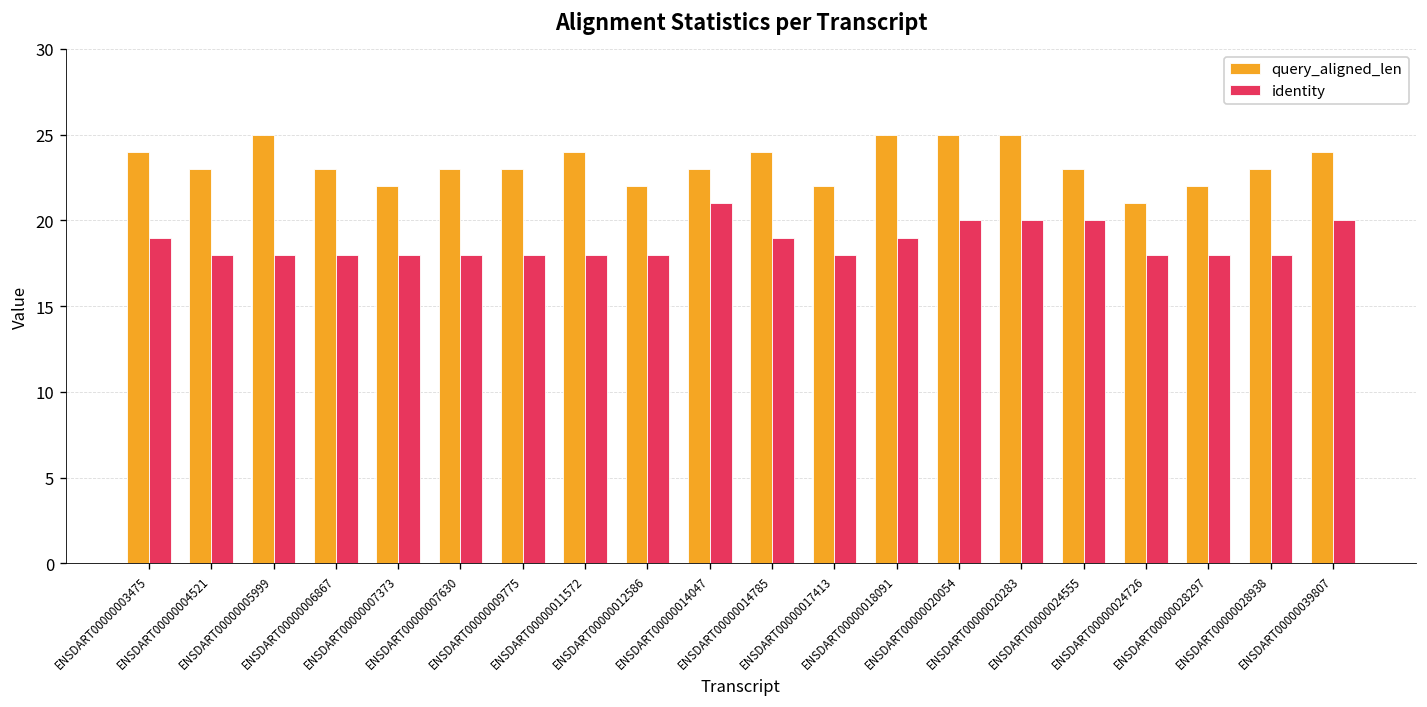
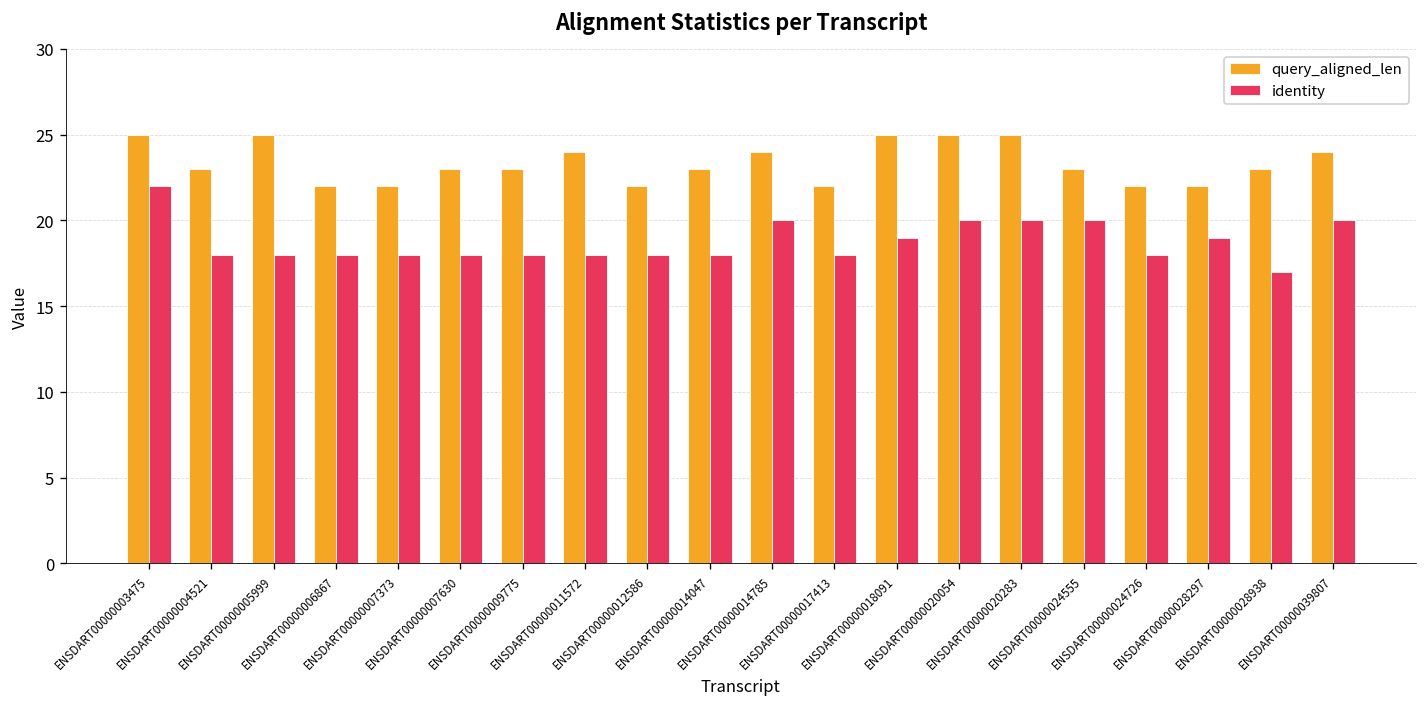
  {
    "query_aligned_len": {
-     "ENSDART00000003475": 24,
+     "ENSDART00000003475": 25,
      "ENSDART00000004521": 23,
      "ENSDART00000005999": 25,
-     "ENSDART00000006867": 23,
+     "ENSDART00000006867": 22,
      "ENSDART00000007373": 22,
      "ENSDART00000007630": 23,
      "ENSDART00000009775": 23,
      "ENSDART00000011572": 24,
      "ENSDART00000012586": 22,
      "ENSDART00000014047": 23,
      "ENSDART00000014785": 24,
      "ENSDART00000017413": 22,
      "ENSDART00000018091": 25,
      "ENSDART00000020054": 25,
      "ENSDART00000020283": 25,
      "ENSDART00000024555": 23,
-     "ENSDART00000024726": 21,
+     "ENSDART00000024726": 22,
      "ENSDART00000028297": 22,
      "ENSDART00000028938": 23,
      "ENSDART00000039807": 24
    },
    "identity": {
-     "ENSDART00000003475": 19,
+     "ENSDART00000003475": 22,
      "ENSDART00000004521": 18,
      "ENSDART00000005999": 18,
      "ENSDART00000006867": 18,
      "ENSDART00000007373": 18,
      "ENSDART00000007630": 18,
      "ENSDART00000009775": 18,
      "ENSDART00000011572": 18,
      "ENSDART00000012586": 18,
-     "ENSDART00000014047": 21,
-     "ENSDART00000014785": 19,
+     "ENSDART00000014047": 18,
+     "ENSDART00000014785": 20,
      "ENSDART00000017413": 18,
      "ENSDART00000018091": 19,
      "ENSDART00000020054": 20,
      "ENSDART00000020283": 20,
      "ENSDART00000024555": 20,
      "ENSDART00000024726": 18,
-     "ENSDART00000028297": 18,
-     "ENSDART00000028938": 18,
+     "ENSDART00000028297": 19,
+     "ENSDART00000028938": 17,
      "ENSDART00000039807": 20
    }
  }
